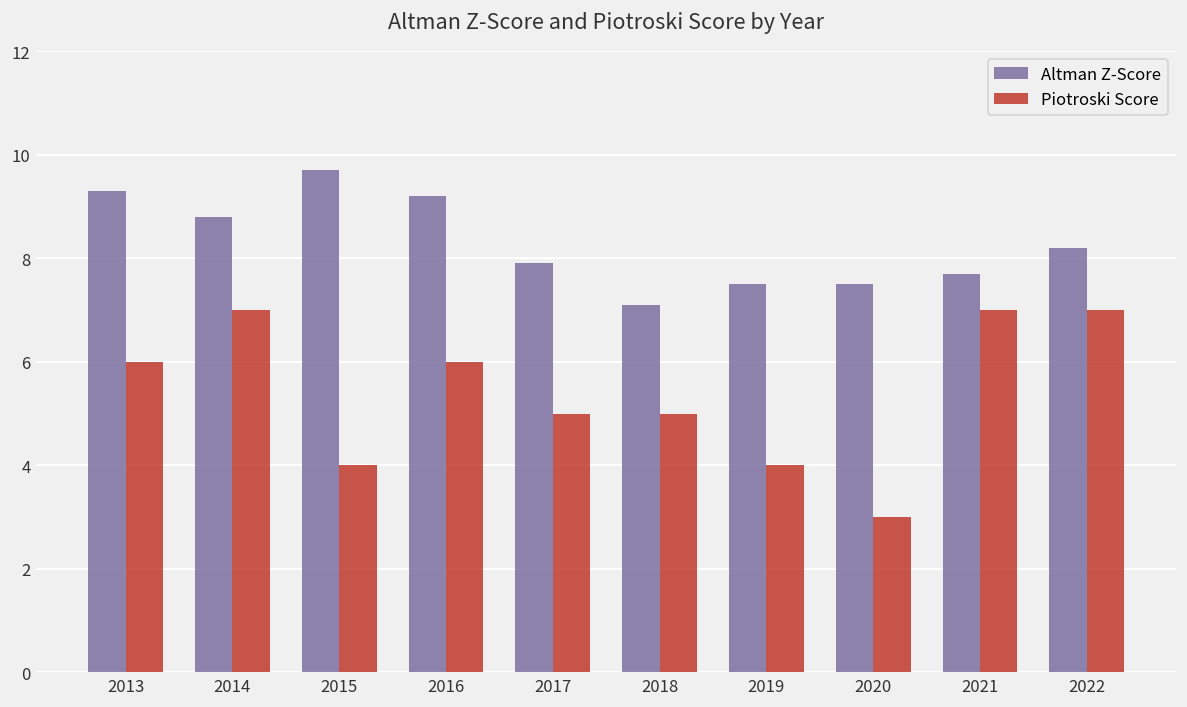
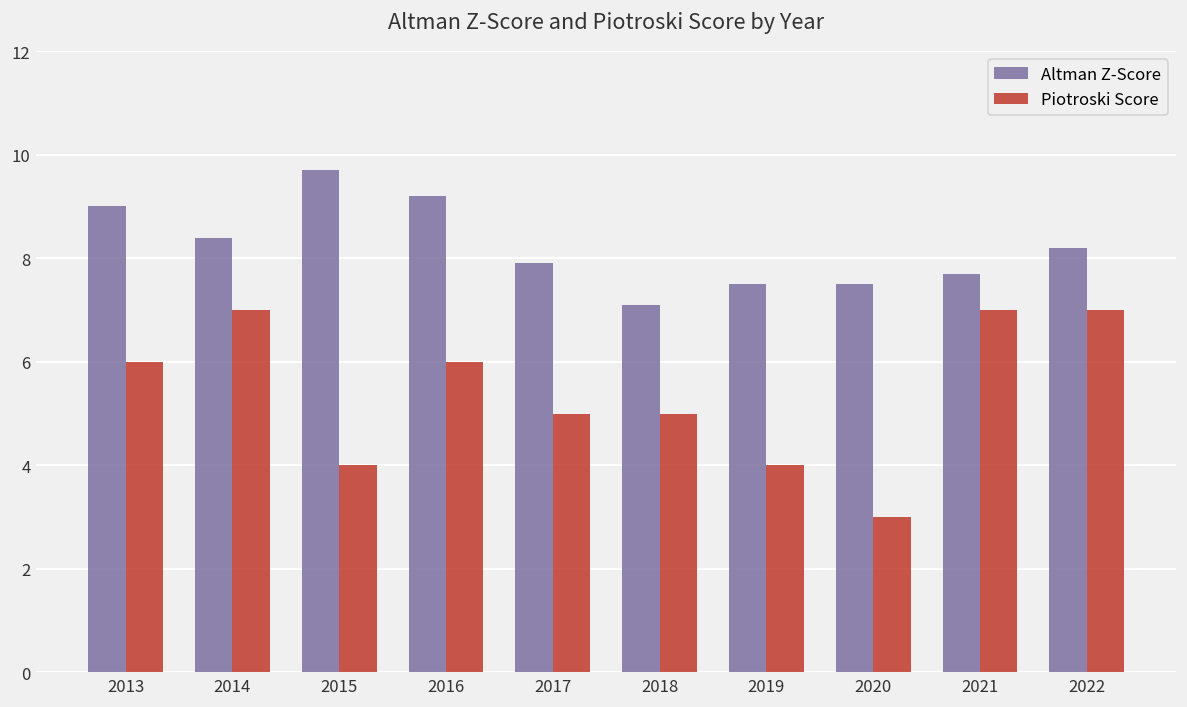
  {
    "Altman Z-Score": {
-     "2013": 9.3,
-     "2014": 8.8,
+     "2013": 9.0,
+     "2014": 8.4,
      "2015": 9.7,
      "2016": 9.2,
      "2017": 7.9,
      "2018": 7.1,
      "2019": 7.5,
      "2020": 7.5,
      "2021": 7.7,
      "2022": 8.2
    },
    "Piotroski Score": {
      "2013": 6.0,
      "2014": 7.0,
      "2015": 4.0,
      "2016": 6.0,
      "2017": 5.0,
      "2018": 5.0,
      "2019": 4.0,
      "2020": 3.0,
      "2021": 7.0,
      "2022": 7.0
    }
  }
